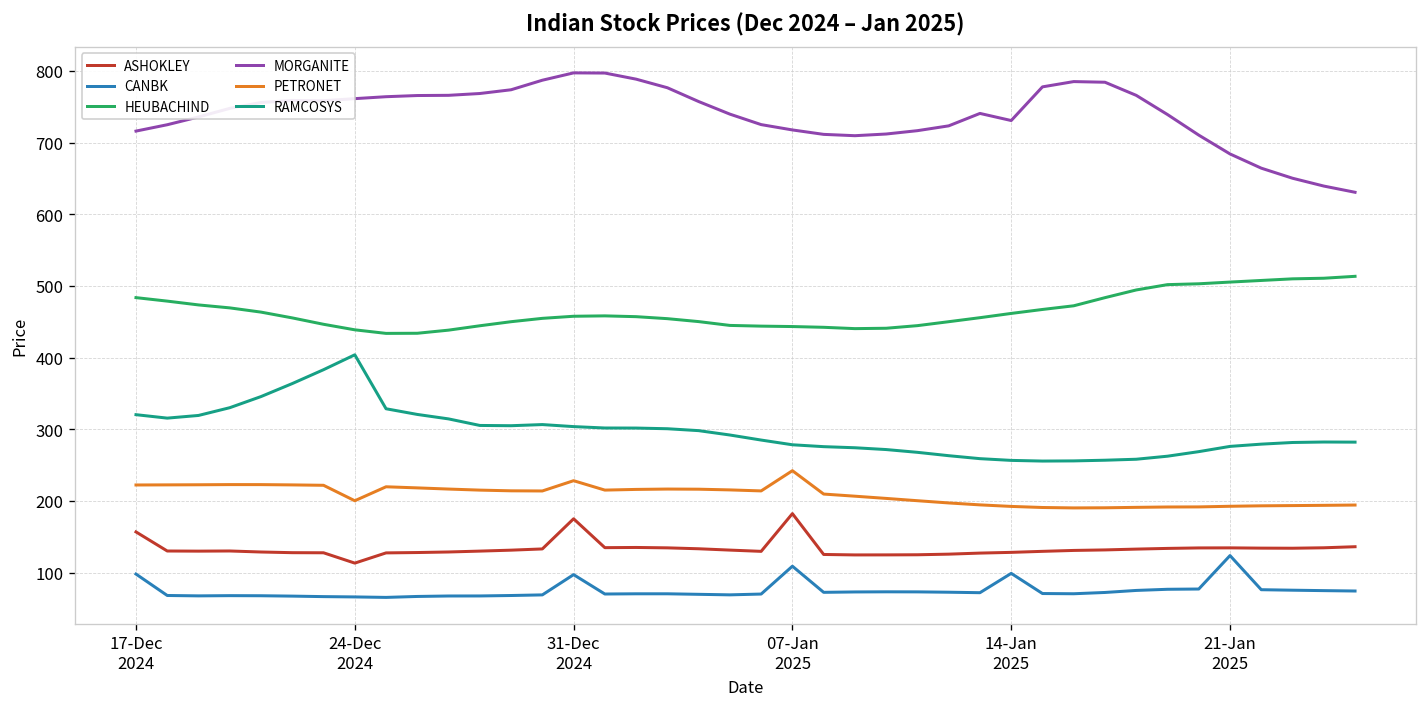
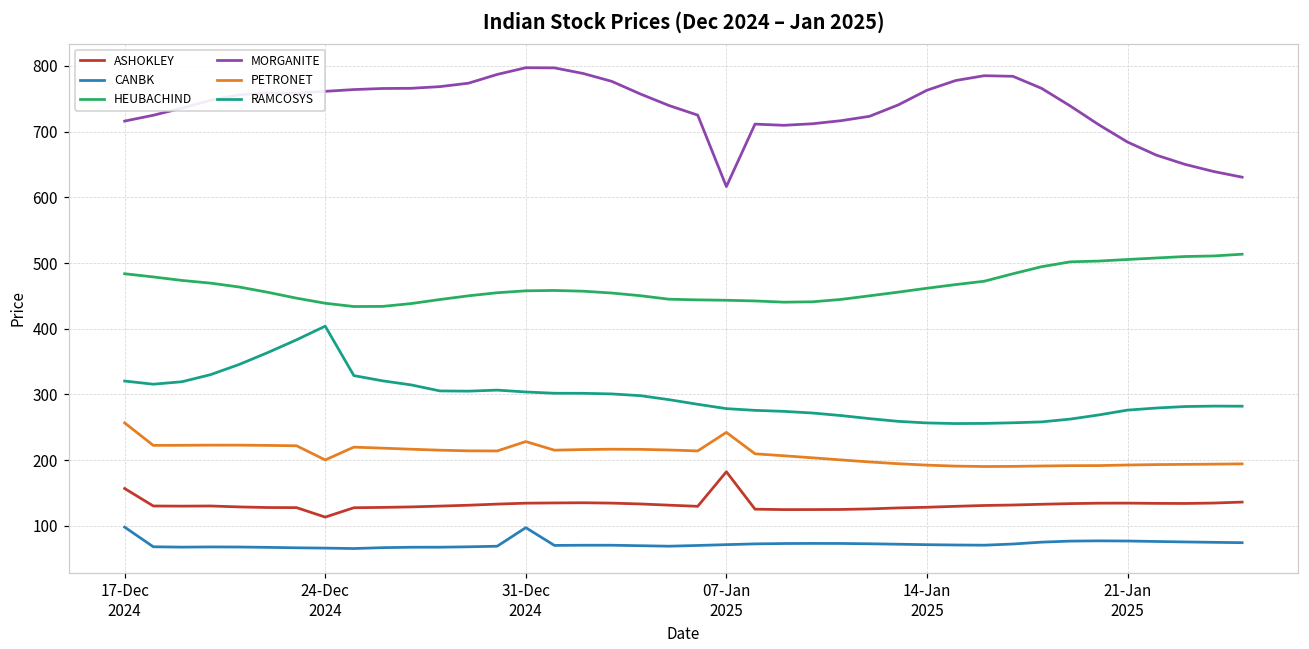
  {
    "ASHOKLEY": {
      "17-Dec 2024": 160,
      "24-Dec 2024": 110,
-     "31-Dec 2024": 180,
+     "31-Dec 2024": 130,
      "07-Jan 2025": 180,
      "14-Jan 2025": 130,
      "21-Jan 2025": 130
    },
    "CANBK": {
      "17-Dec 2024": 100,
      "24-Dec 2024": 70,
      "31-Dec 2024": 100,
-     "07-Jan 2025": 110,
-     "14-Jan 2025": 100,
-     "21-Jan 2025": 120
+     "07-Jan 2025": 70,
+     "14-Jan 2025": 70,
+     "21-Jan 2025": 80
    },
    "MORGANITE": {
      "17-Dec 2024": 720,
      "24-Dec 2024": 760,
      "31-Dec 2024": 800,
-     "07-Jan 2025": 720,
-     "14-Jan 2025": 730,
+     "07-Jan 2025": 620,
+     "14-Jan 2025": 760,
      "21-Jan 2025": 680
    },
    "PETRONET": {
-     "17-Dec 2024": 220,
+     "17-Dec 2024": 260,
      "24-Dec 2024": 200,
      "31-Dec 2024": 230,
      "07-Jan 2025": 240,
      "14-Jan 2025": 190,
      "21-Jan 2025": 190
    }
  }
